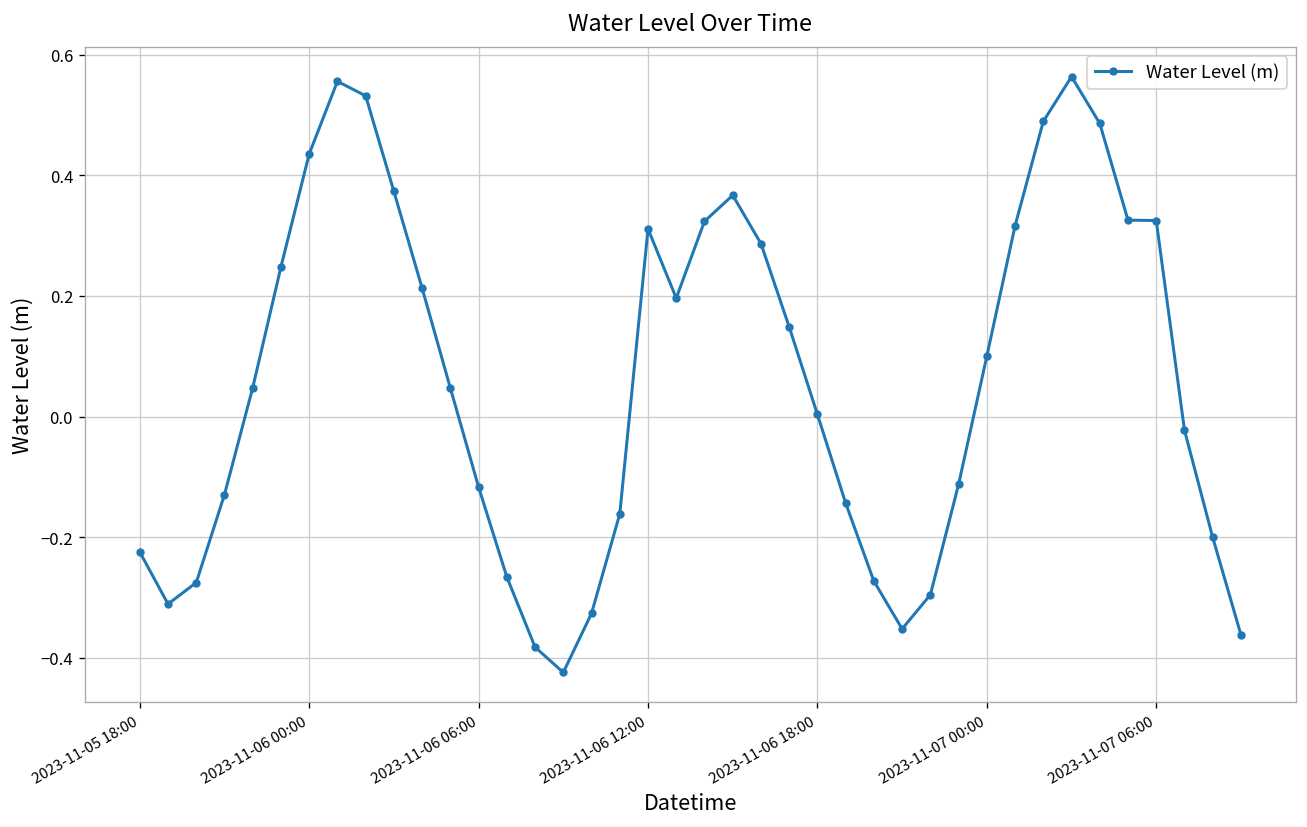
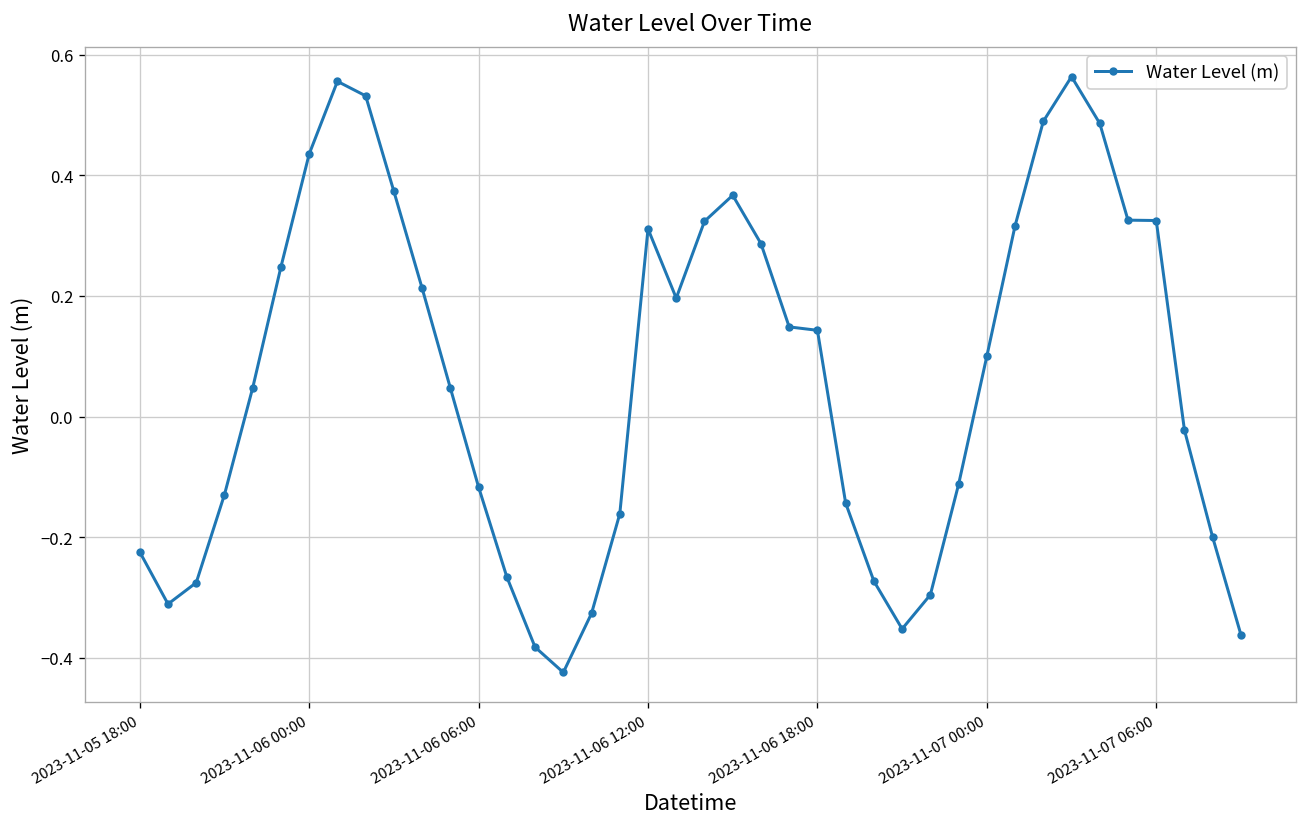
  {
    "2023-11-05 18:00": -0.22,
    "2023-11-06 00:00": 0.44,
    "2023-11-06 06:00": -0.12,
    "2023-11-06 12:00": 0.31,
-   "2023-11-06 18:00": 0.00,
+   "2023-11-06 18:00": 0.14,
    "2023-11-07 00:00": 0.10,
    "2023-11-07 06:00": 0.33
  }
